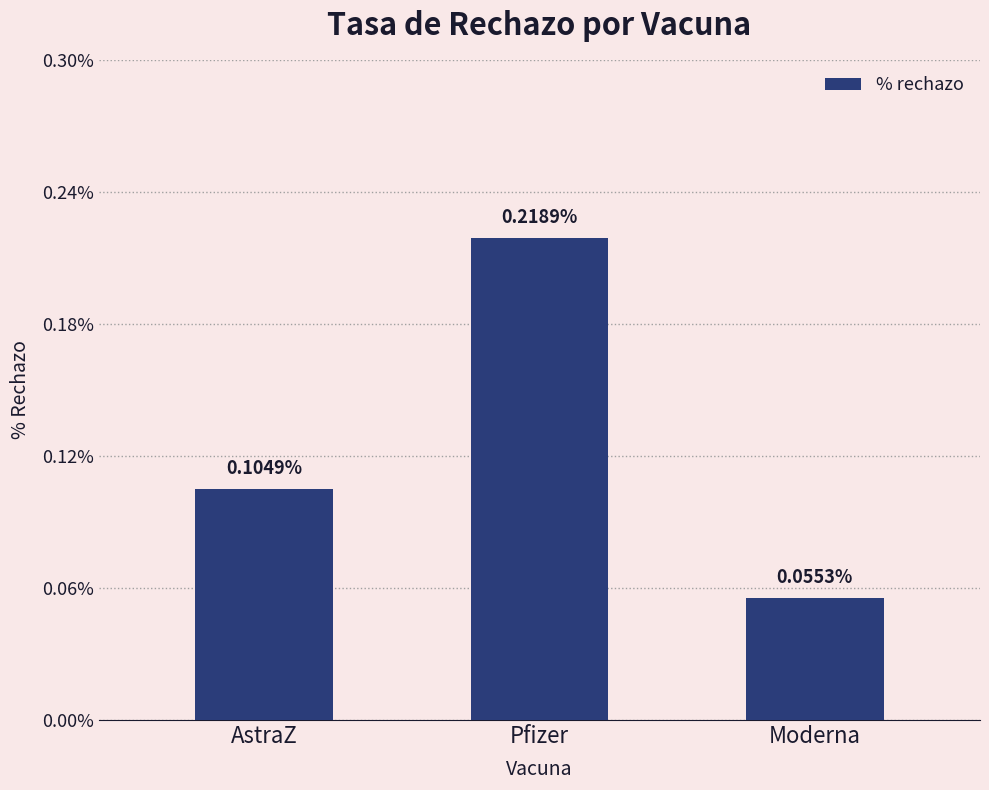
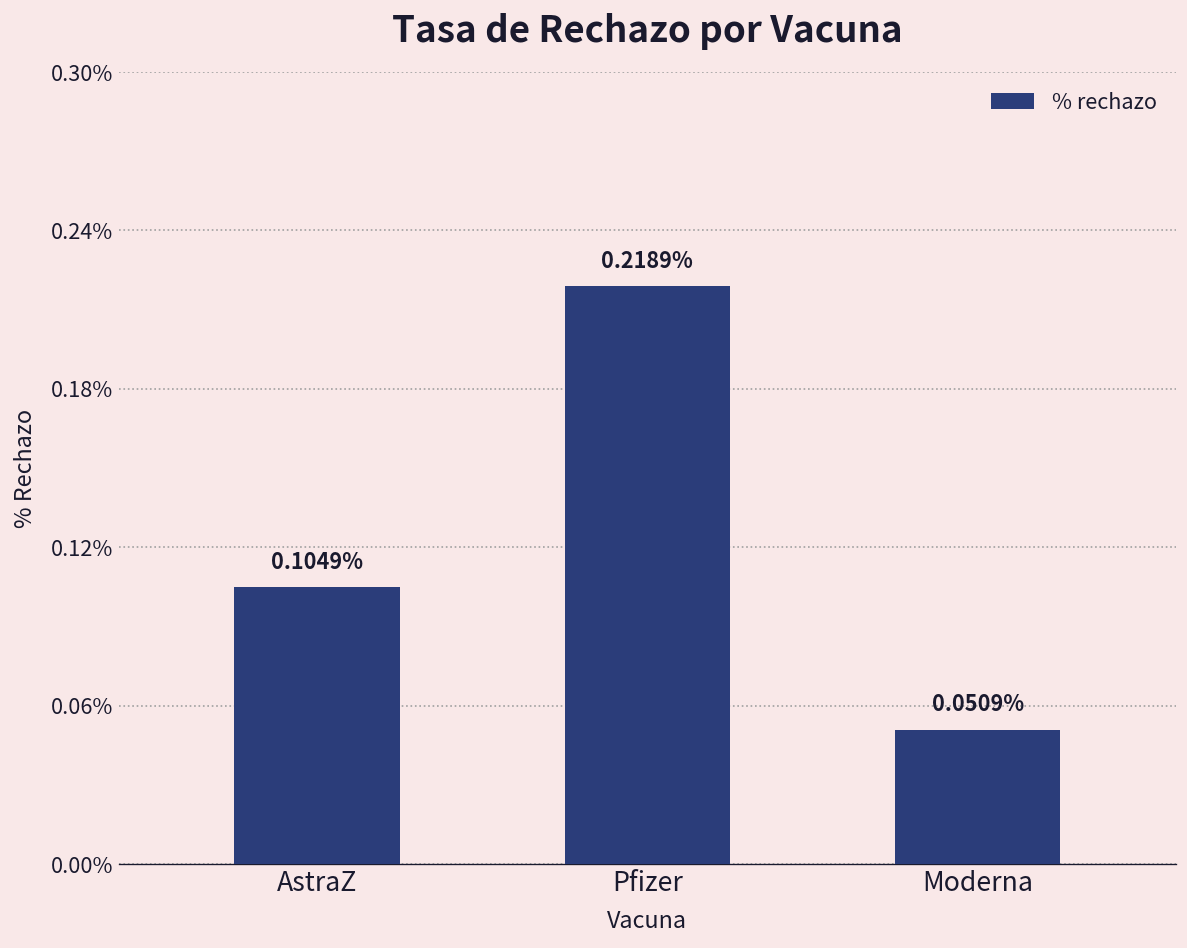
  {
    "AstraZ": "0.1049%",
    "Pfizer": "0.2189%",
-   "Moderna": "0.0553%"
+   "Moderna": "0.0509%"
  }
